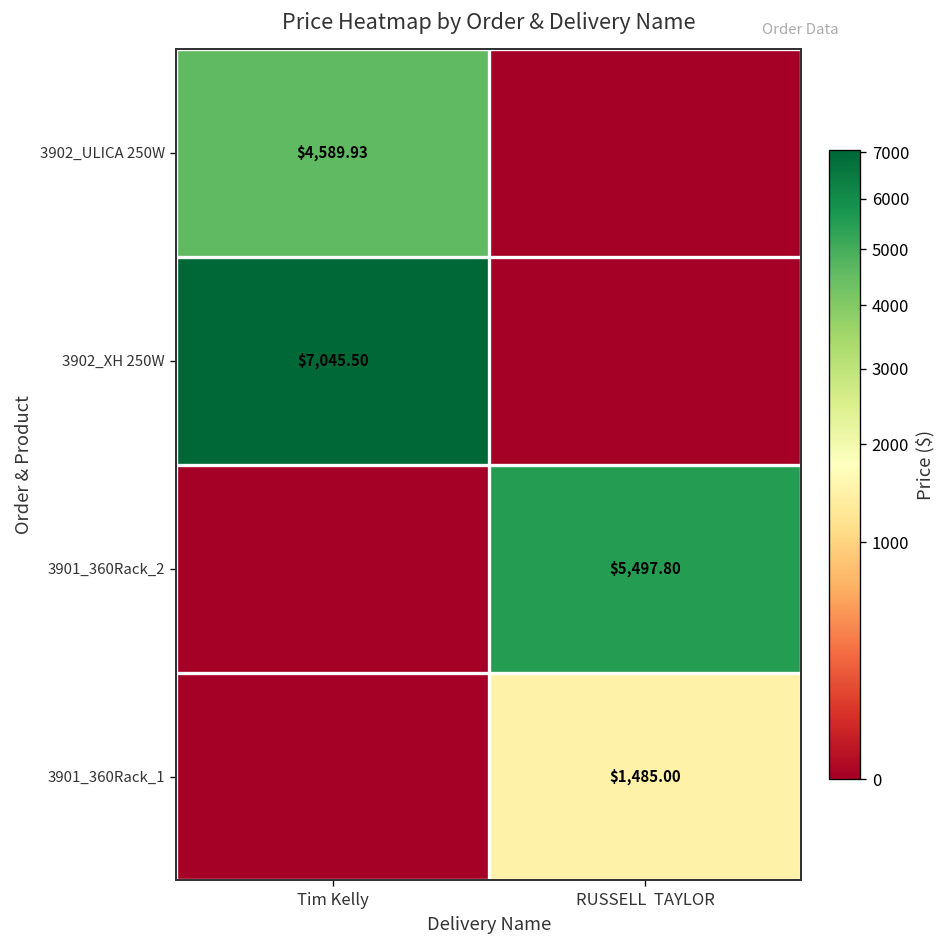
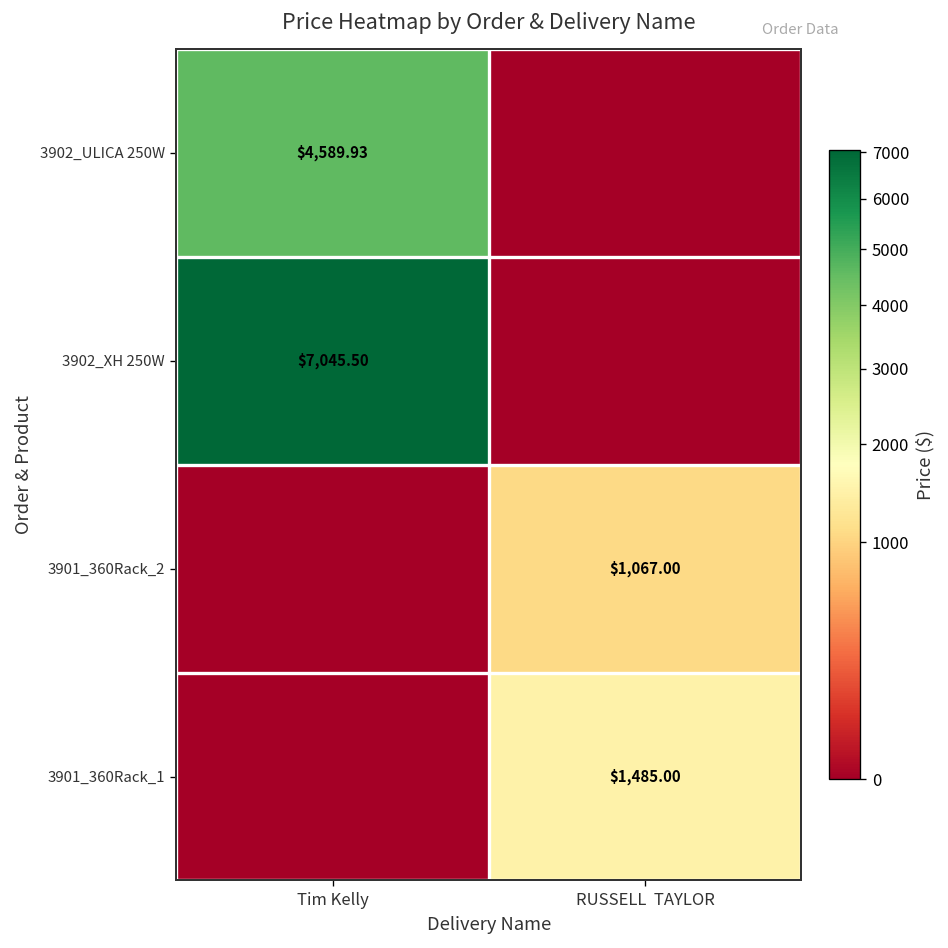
  {
    "3902_ULICA 250W": {
      "Tim Kelly": "$4,589.93"
    },
    "3902_XH 250W": {
      "Tim Kelly": "$7,045.50"
    },
    "3901_360Rack_2": {
-     "RUSSELL TAYLOR": "$5,497.80"
+     "RUSSELL TAYLOR": "$1,067.00"
    },
    "3901_360Rack_1": {
      "RUSSELL TAYLOR": "$1,485.00"
    }
  }
